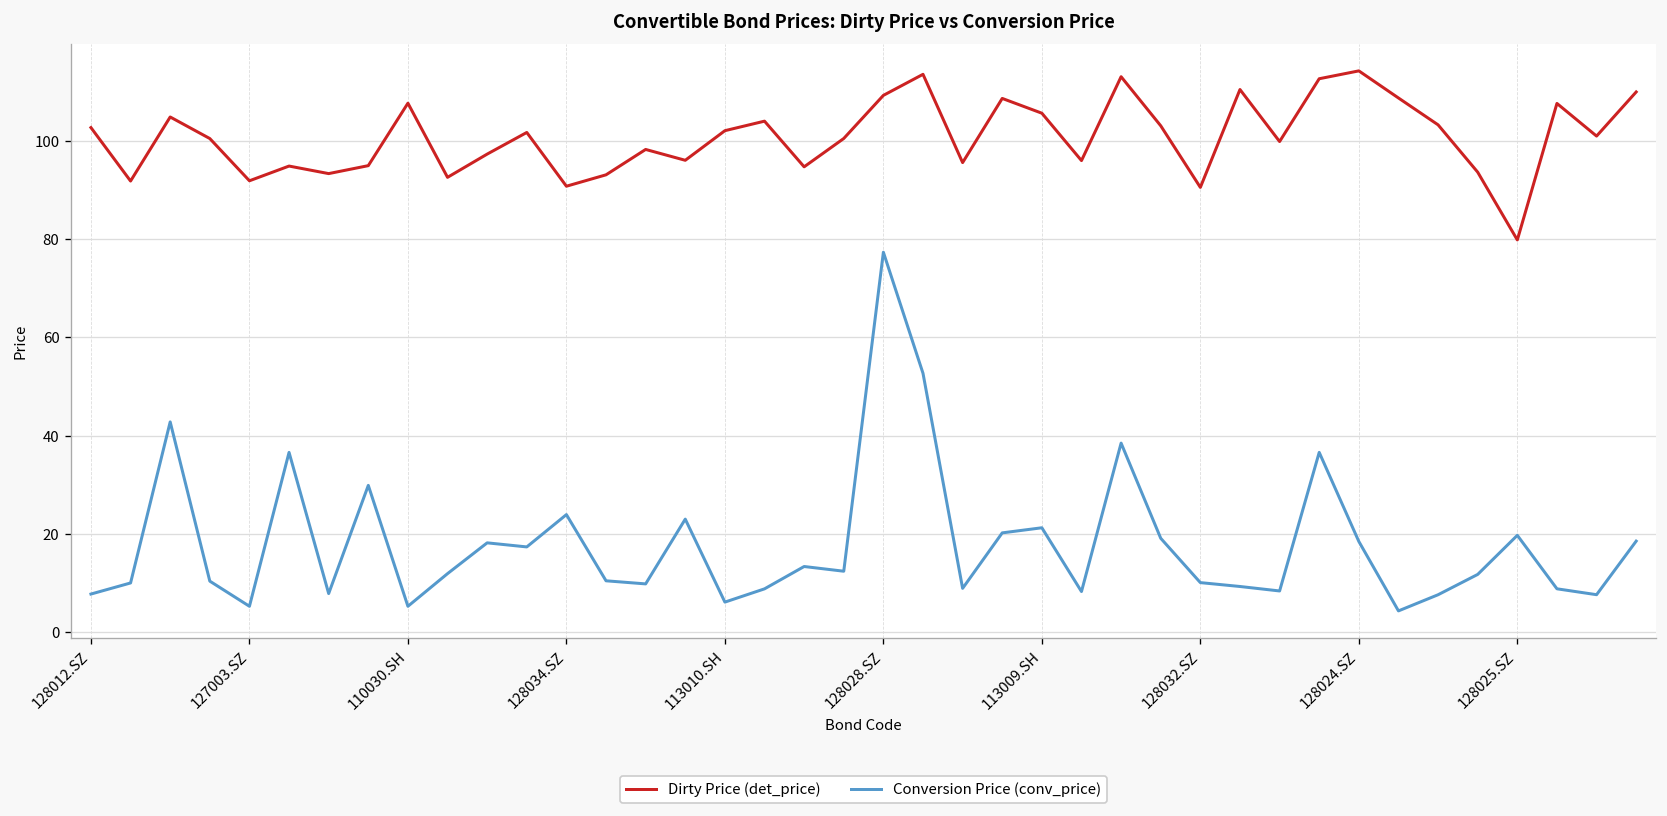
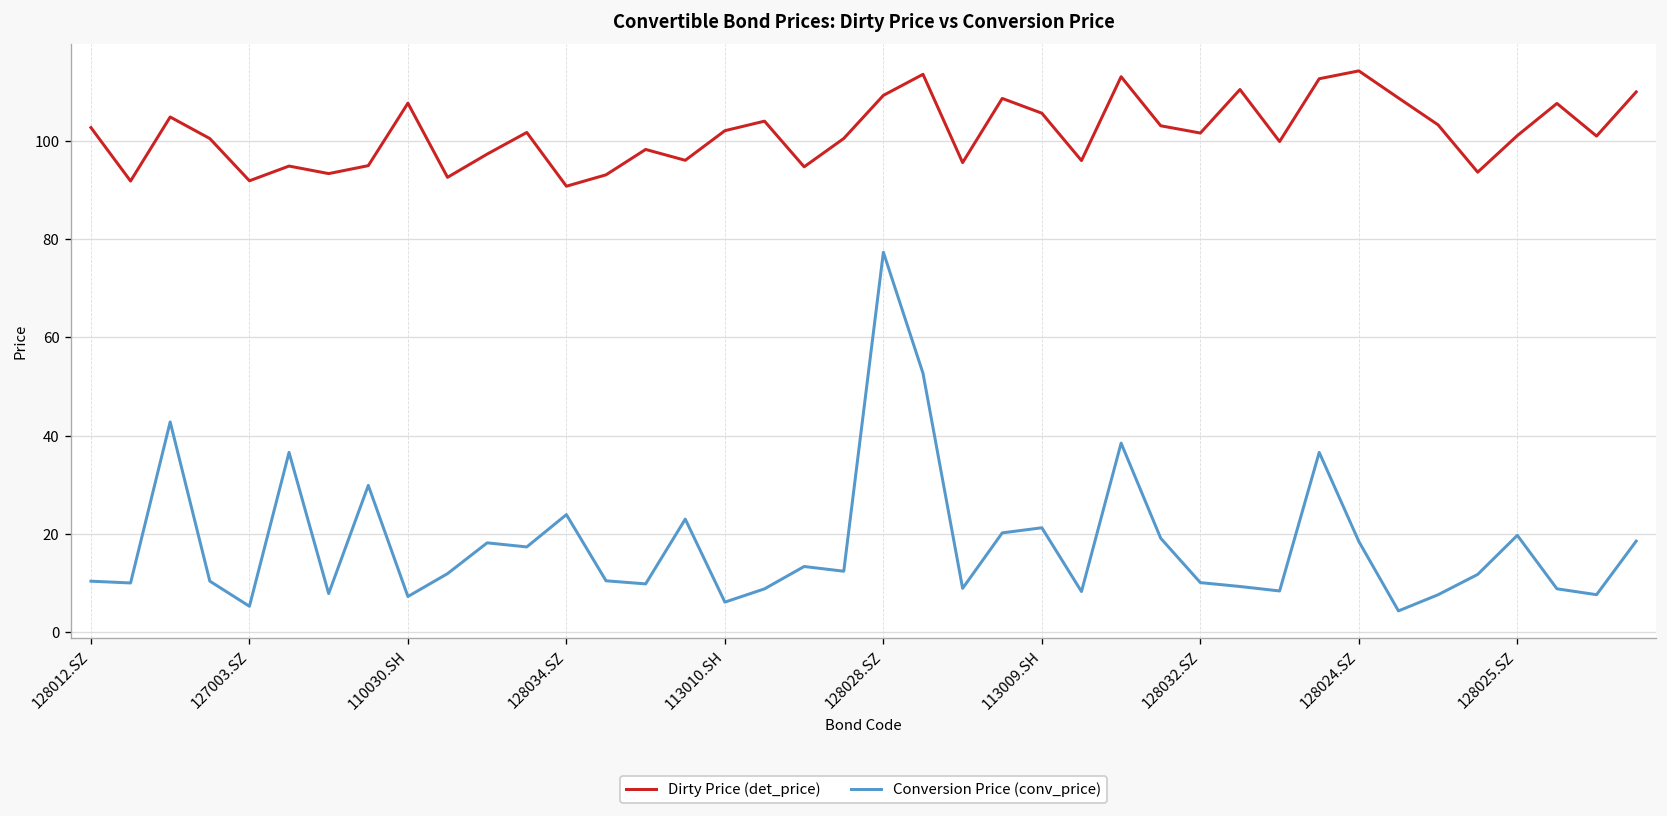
  {
    "Dirty Price (det_price)": {
      "128012.SZ": 103,
      "127003.SZ": 92,
      "110030.SH": 108,
      "128034.SZ": 91,
      "113010.SH": 102,
      "128028.SZ": 109,
      "113009.SH": 106,
-     "128032.SZ": 91,
+     "128032.SZ": 102,
      "128024.SZ": 114,
-     "128025.SZ": 80
+     "128025.SZ": 101
    },
    "Conversion Price (conv_price)": {
-     "128012.SZ": 8,
+     "128012.SZ": 10,
      "127003.SZ": 5,
-     "110030.SH": 5,
+     "110030.SH": 7,
      "128034.SZ": 24,
      "113010.SH": 6,
      "128028.SZ": 77,
      "113009.SH": 21,
      "128032.SZ": 10,
      "128024.SZ": 18,
      "128025.SZ": 20
    }
  }
